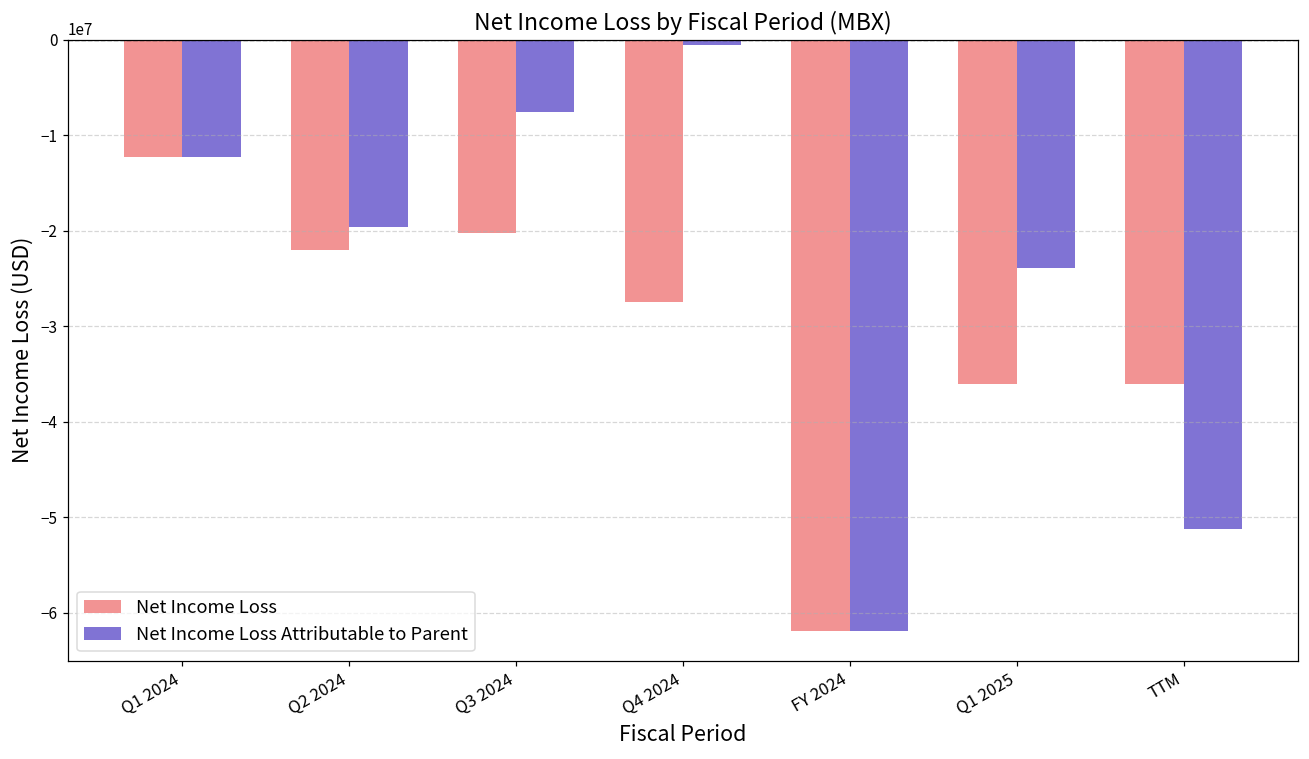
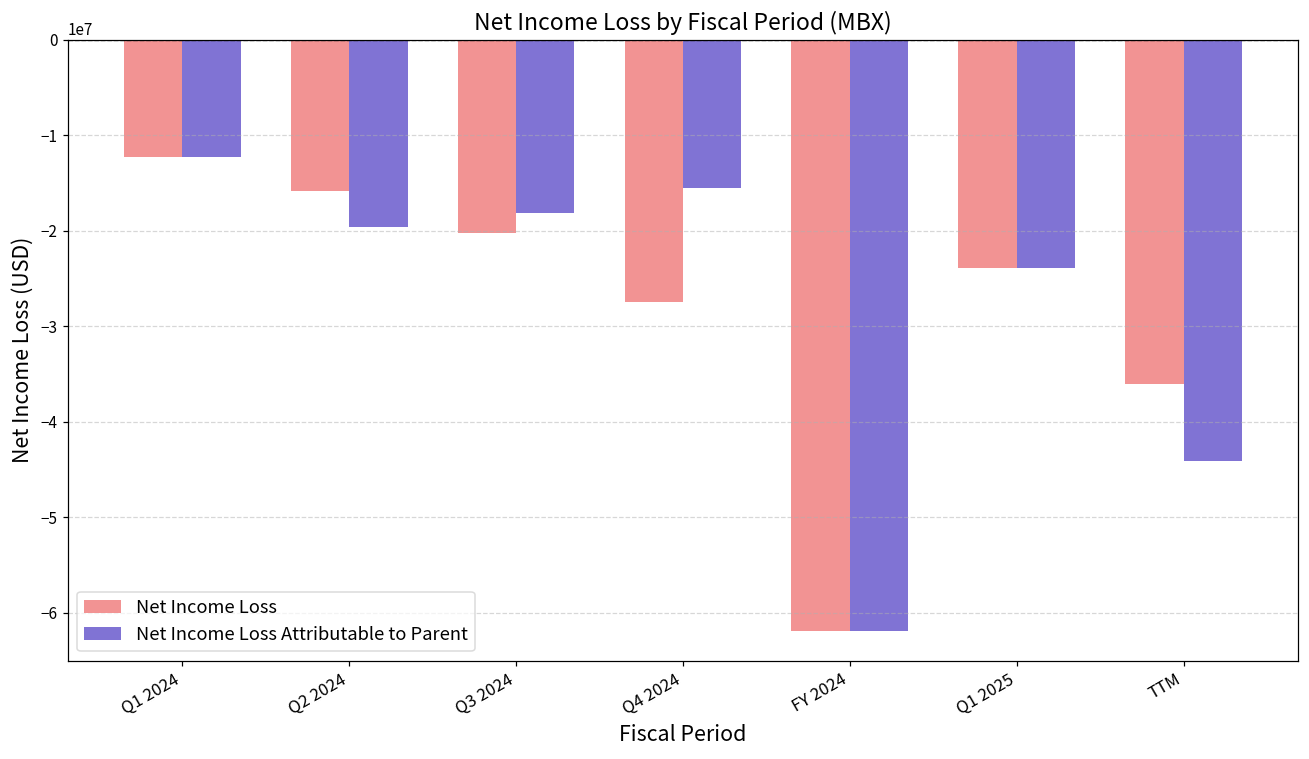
  {
    "Net Income Loss": {
      "Q1 2024": -12000000,
-     "Q2 2024": -22000000,
+     "Q2 2024": -16000000,
      "Q3 2024": -20000000,
      "Q4 2024": -27000000,
      "FY 2024": -62000000,
-     "Q1 2025": -36000000,
+     "Q1 2025": -24000000,
      "TTM": -36000000
    },
    "Net Income Loss Attributable to Parent": {
      "Q1 2024": -12000000,
      "Q2 2024": -20000000,
-     "Q3 2024": -8000000,
-     "Q4 2024": -1000000,
+     "Q3 2024": -18000000,
+     "Q4 2024": -16000000,
      "FY 2024": -62000000,
      "Q1 2025": -24000000,
-     "TTM": -51000000
+     "TTM": -44000000
    }
  }
